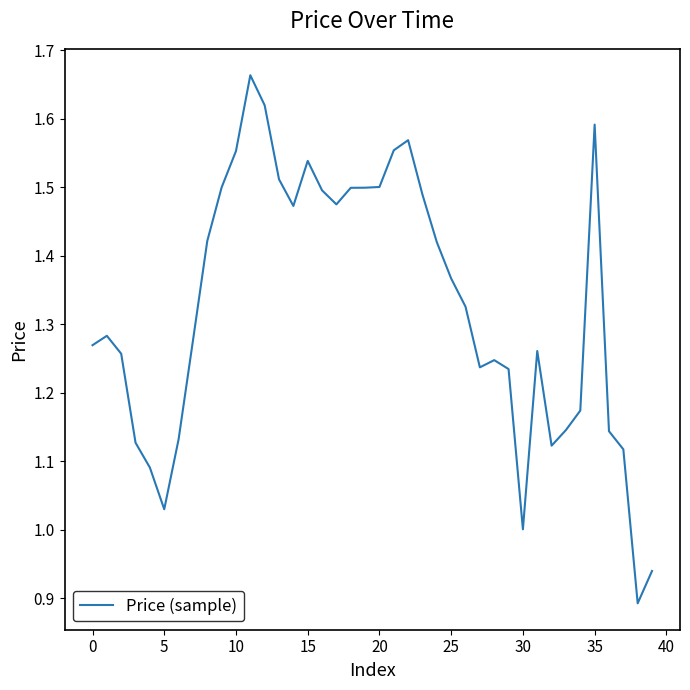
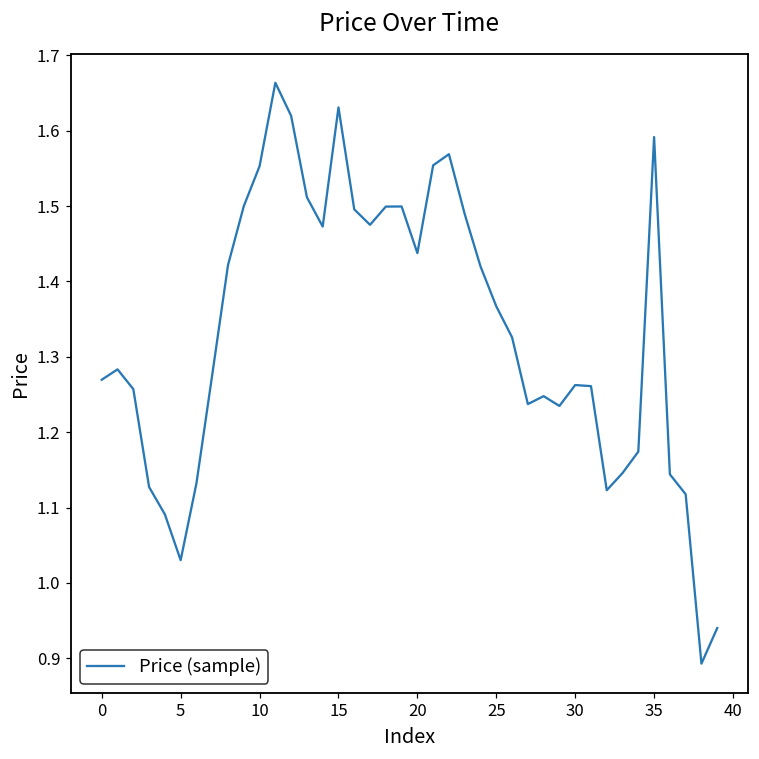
  {
    "0": 1.27,
    "5": 1.03,
    "10": 1.55,
-   "15": 1.54,
-   "20": 1.50,
+   "15": 1.63,
+   "20": 1.44,
    "25": 1.37,
-   "30": 1.00,
+   "30": 1.26,
    "35": 1.59
  }
